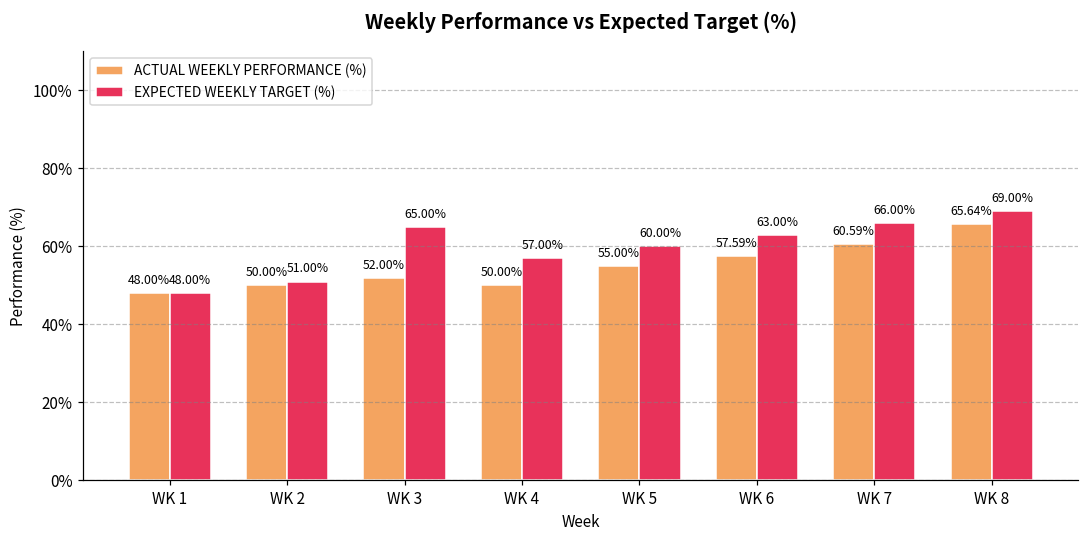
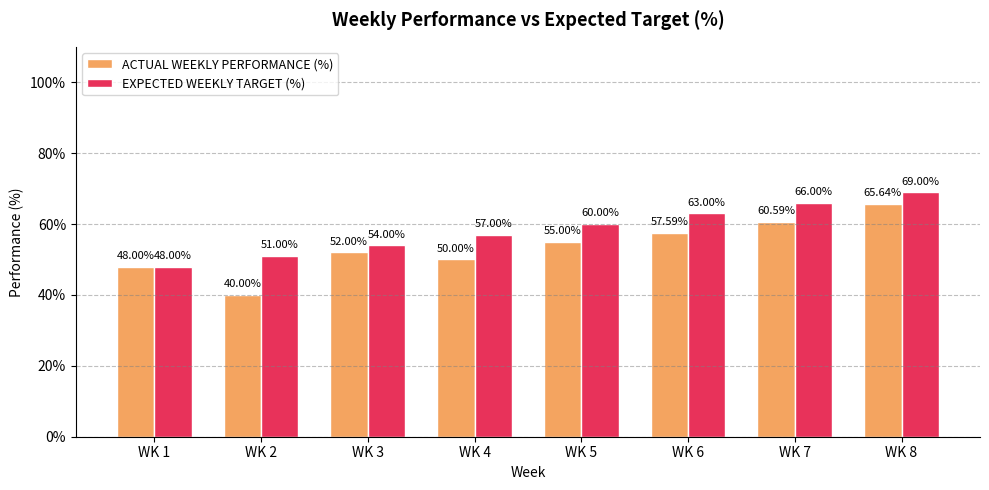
  {
    "ACTUAL WEEKLY PERFORMANCE (%)": {
      "WK 1": "48.00%",
-     "WK 2": "50.00%",
+     "WK 2": "40.00%",
      "WK 3": "52.00%",
      "WK 4": "50.00%",
      "WK 5": "55.00%",
      "WK 6": "57.59%",
      "WK 7": "60.59%",
      "WK 8": "65.64%"
    },
    "EXPECTED WEEKLY TARGET (%)": {
      "WK 1": "48.00%",
      "WK 2": "51.00%",
-     "WK 3": "65.00%",
+     "WK 3": "54.00%",
      "WK 4": "57.00%",
      "WK 5": "60.00%",
      "WK 6": "63.00%",
      "WK 7": "66.00%",
      "WK 8": "69.00%"
    }
  }
